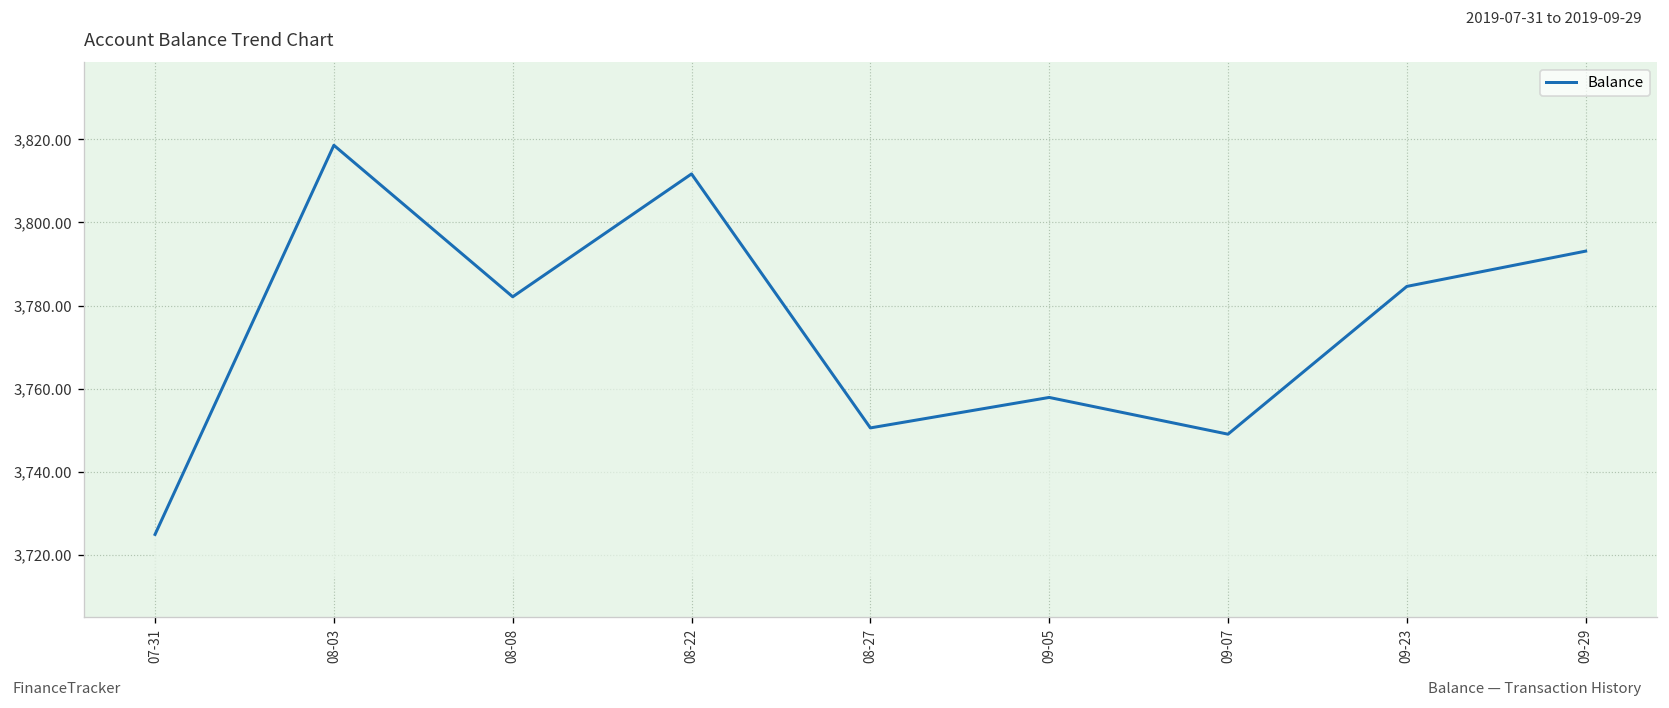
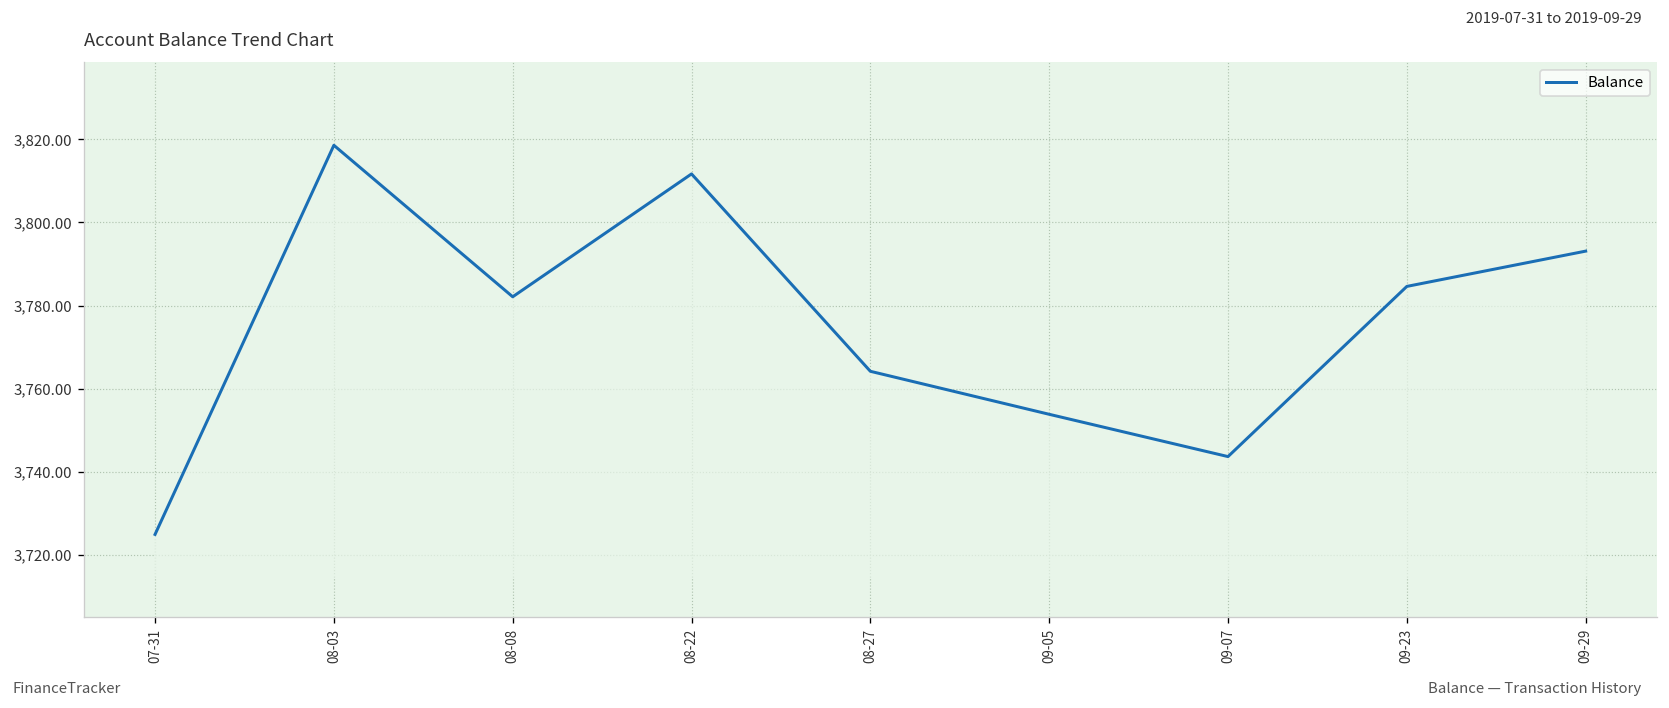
  {
    "07-31": "3,725",
    "08-03": "3,819",
    "08-08": "3,782",
    "08-22": "3,812",
-   "08-27": "3,751",
-   "09-05": "3,758",
-   "09-07": "3,749",
+   "08-27": "3,764",
+   "09-05": "3,754",
+   "09-07": "3,744",
    "09-23": "3,785",
    "09-29": "3,793"
  }
